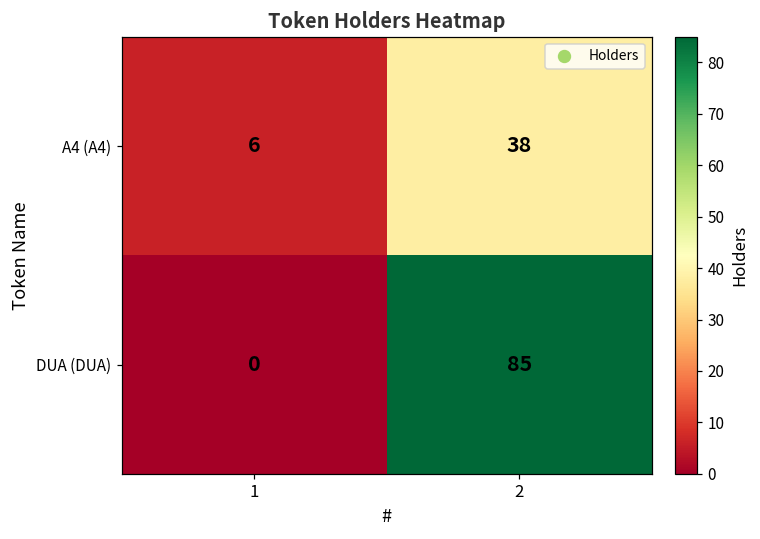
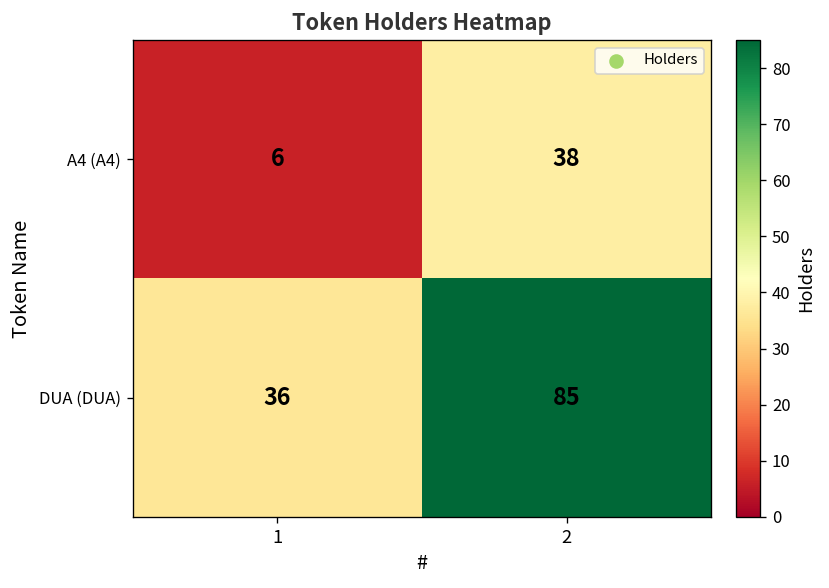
  {
    "A4 (A4)": {
      "1": 6,
      "2": 38
    },
    "DUA (DUA)": {
-     "1": 0,
+     "1": 36,
      "2": 85
    }
  }
